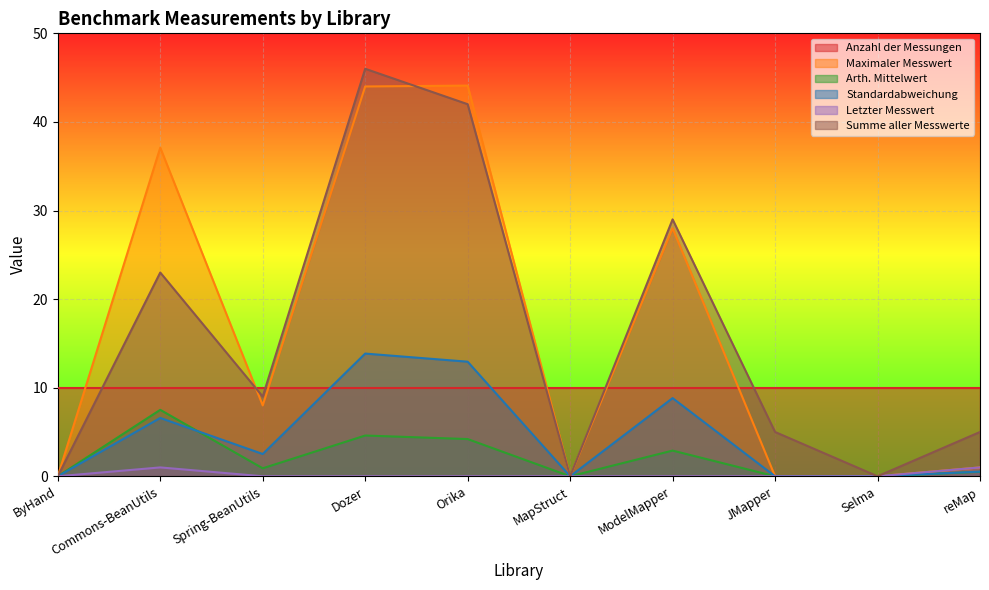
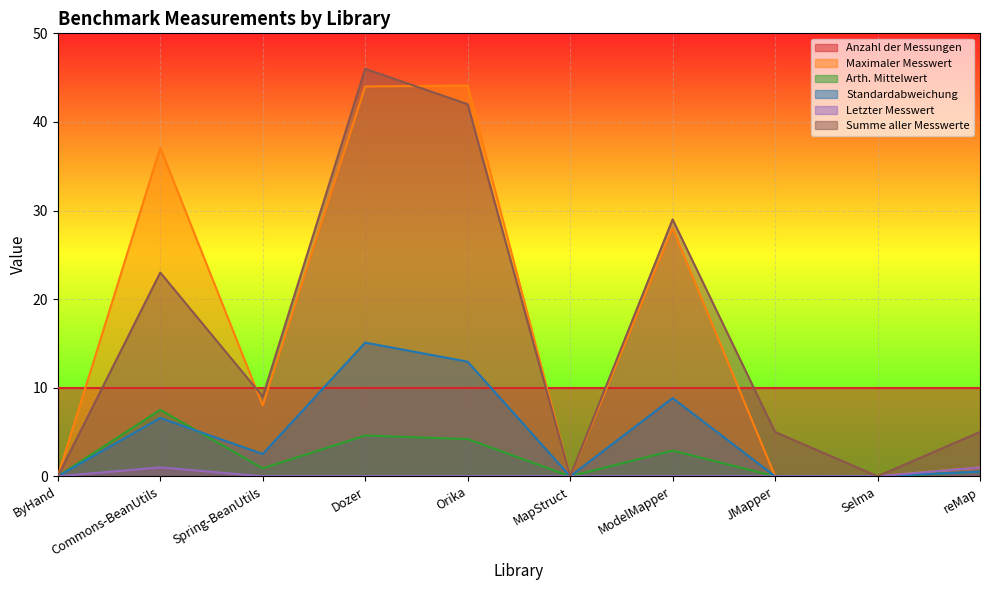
  {
    "Anzahl der Messungen": {
      "ByHand": 10,
      "Commons-BeanUtils": 10,
      "Spring-BeanUtils": 10,
      "Dozer": 10,
      "Orika": 10,
      "MapStruct": 10,
      "ModelMapper": 10,
      "JMapper": 10,
      "Selma": 10,
      "reMap": 10
    },
    "Maximaler Messwert": {
      "Commons-BeanUtils": 37,
      "Spring-BeanUtils": 8,
      "Dozer": 44,
      "Orika": 44,
      "ModelMapper": 28
    },
    "Arth. Mittelwert": {
      "Commons-BeanUtils": 8,
      "Spring-BeanUtils": 1,
      "Dozer": 5,
      "Orika": 4,
      "ModelMapper": 3
    },
    "Standardabweichung": {
      "Commons-BeanUtils": 7,
      "Spring-BeanUtils": 3,
-     "Dozer": 14,
+     "Dozer": 15,
      "Orika": 13,
      "ModelMapper": 9
    },
    "Letzter Messwert": {
      "Commons-BeanUtils": 1,
      "Spring-BeanUtils": 0,
      "Dozer": 0,
      "Orika": 0,
      "ModelMapper": 0
    },
    "Summe aller Messwerte": {
      "Commons-BeanUtils": 23,
      "Spring-BeanUtils": 9,
      "Dozer": 46,
      "Orika": 42,
      "ModelMapper": 29,
      "JMapper": 5,
      "reMap": 5
    }
  }
